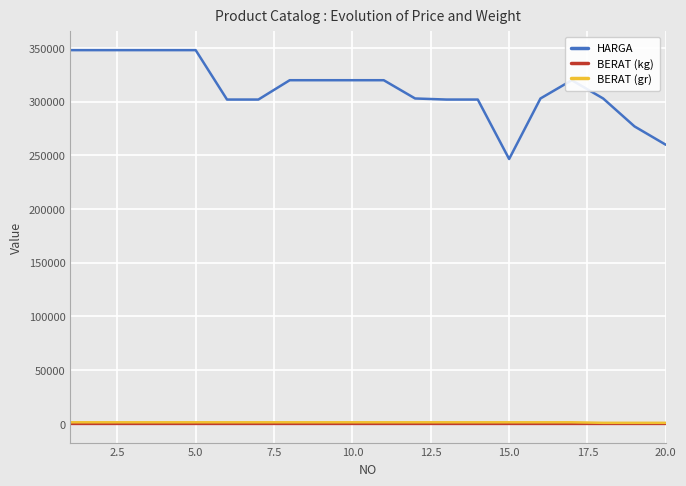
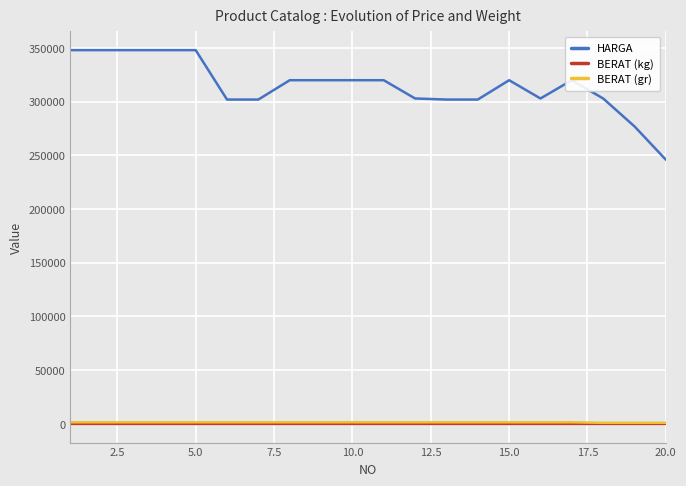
  {
    "HARGA": {
      "5.0": 348000,
      "10.0": 320000,
-     "15.0": 247000,
-     "20.0": 260000
+     "15.0": 320000,
+     "20.0": 246000
    }
  }
